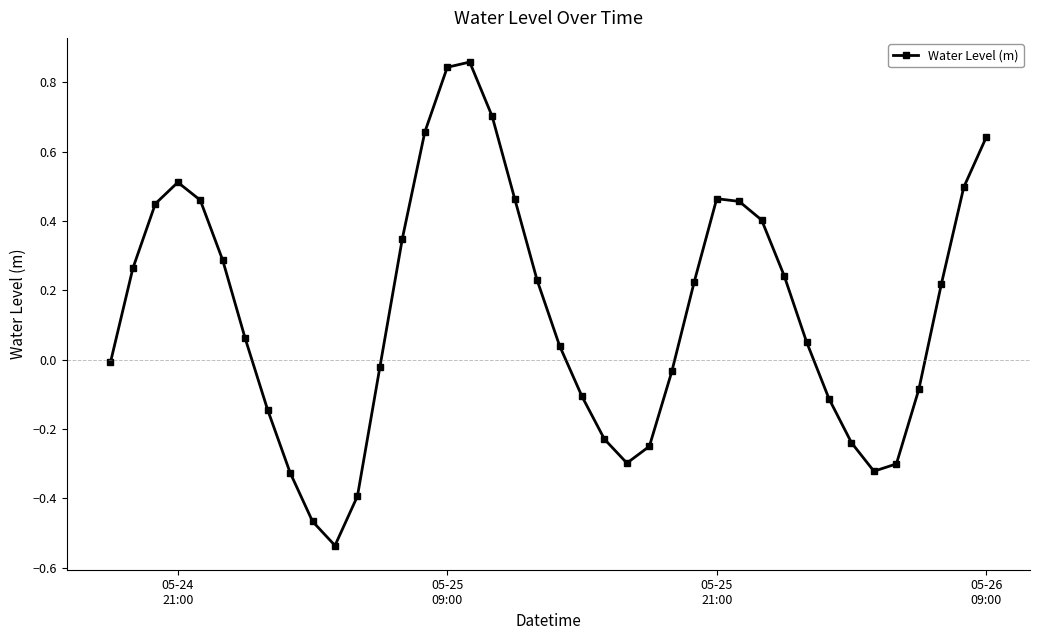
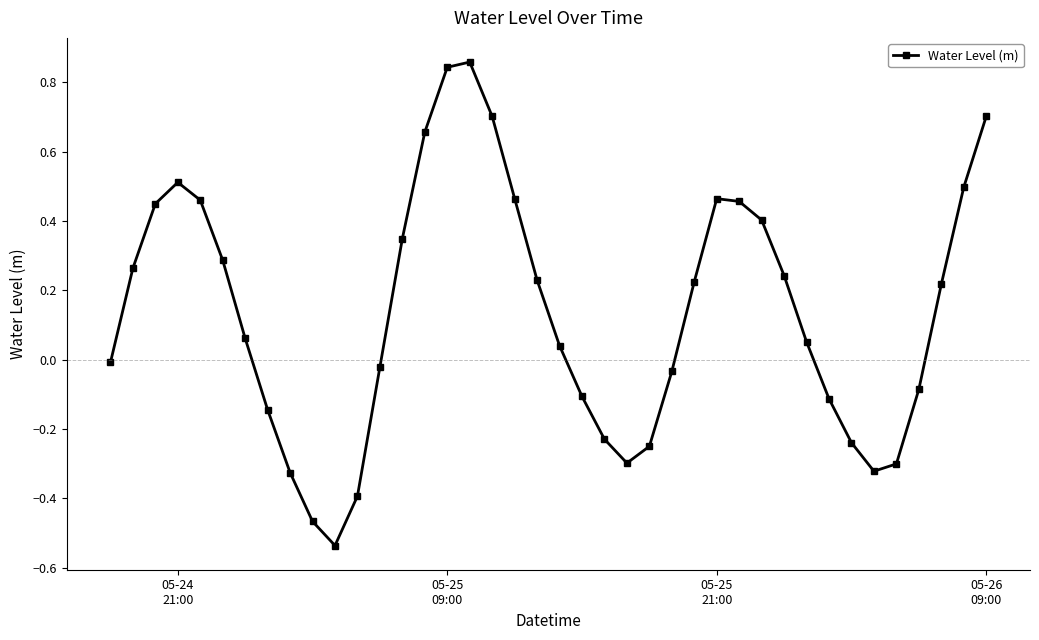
  {
    "05-24 21:00": 0.51,
    "05-25 09:00": 0.84,
    "05-25 21:00": 0.46,
-   "05-26 09:00": 0.64
+   "05-26 09:00": 0.70
  }
